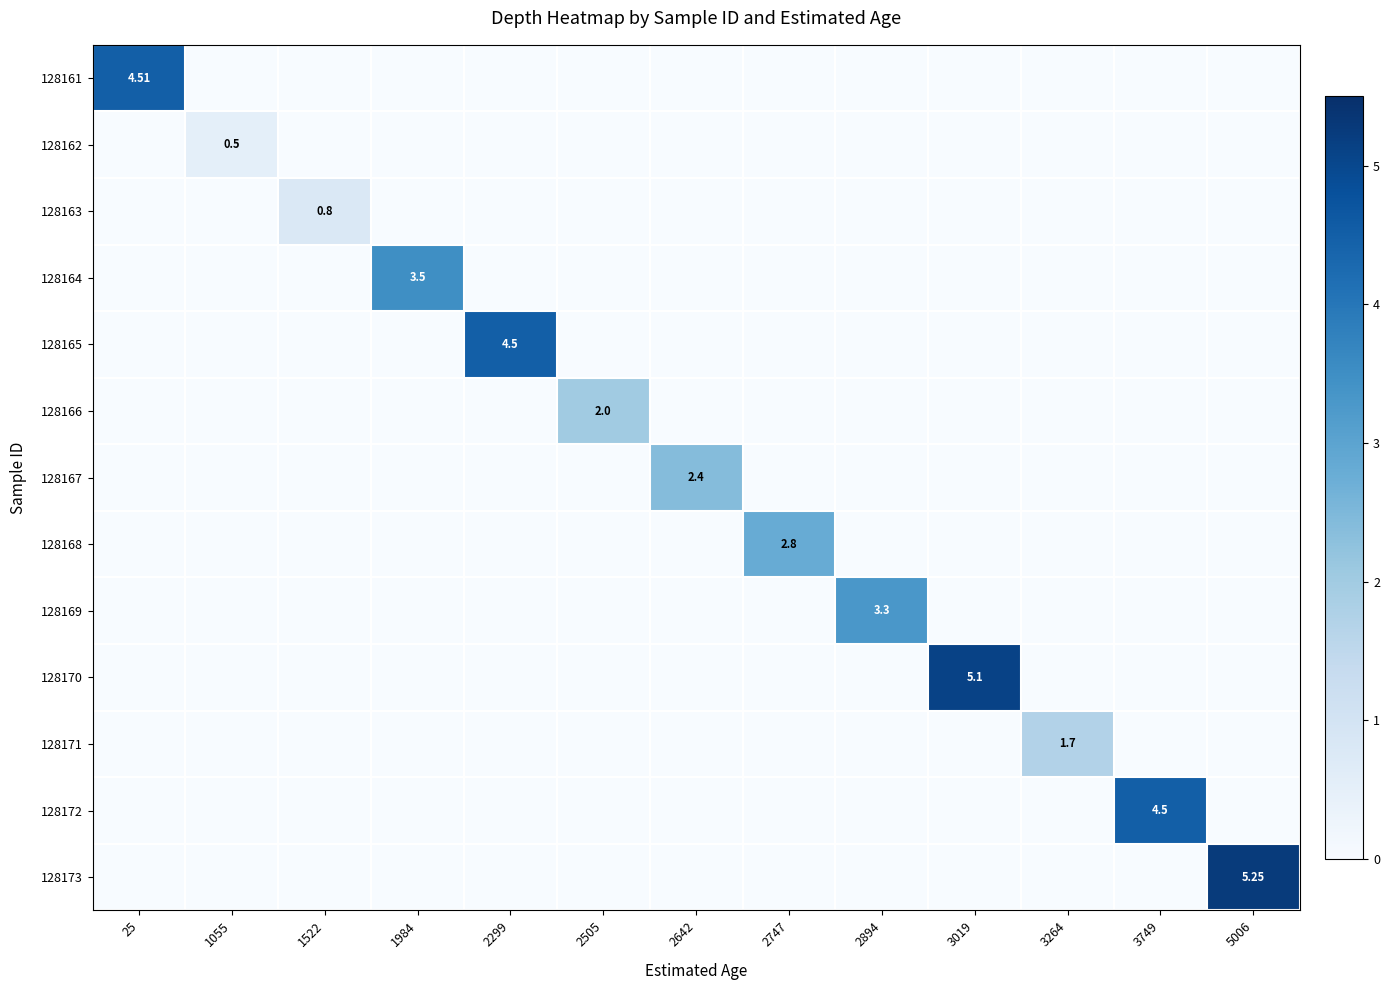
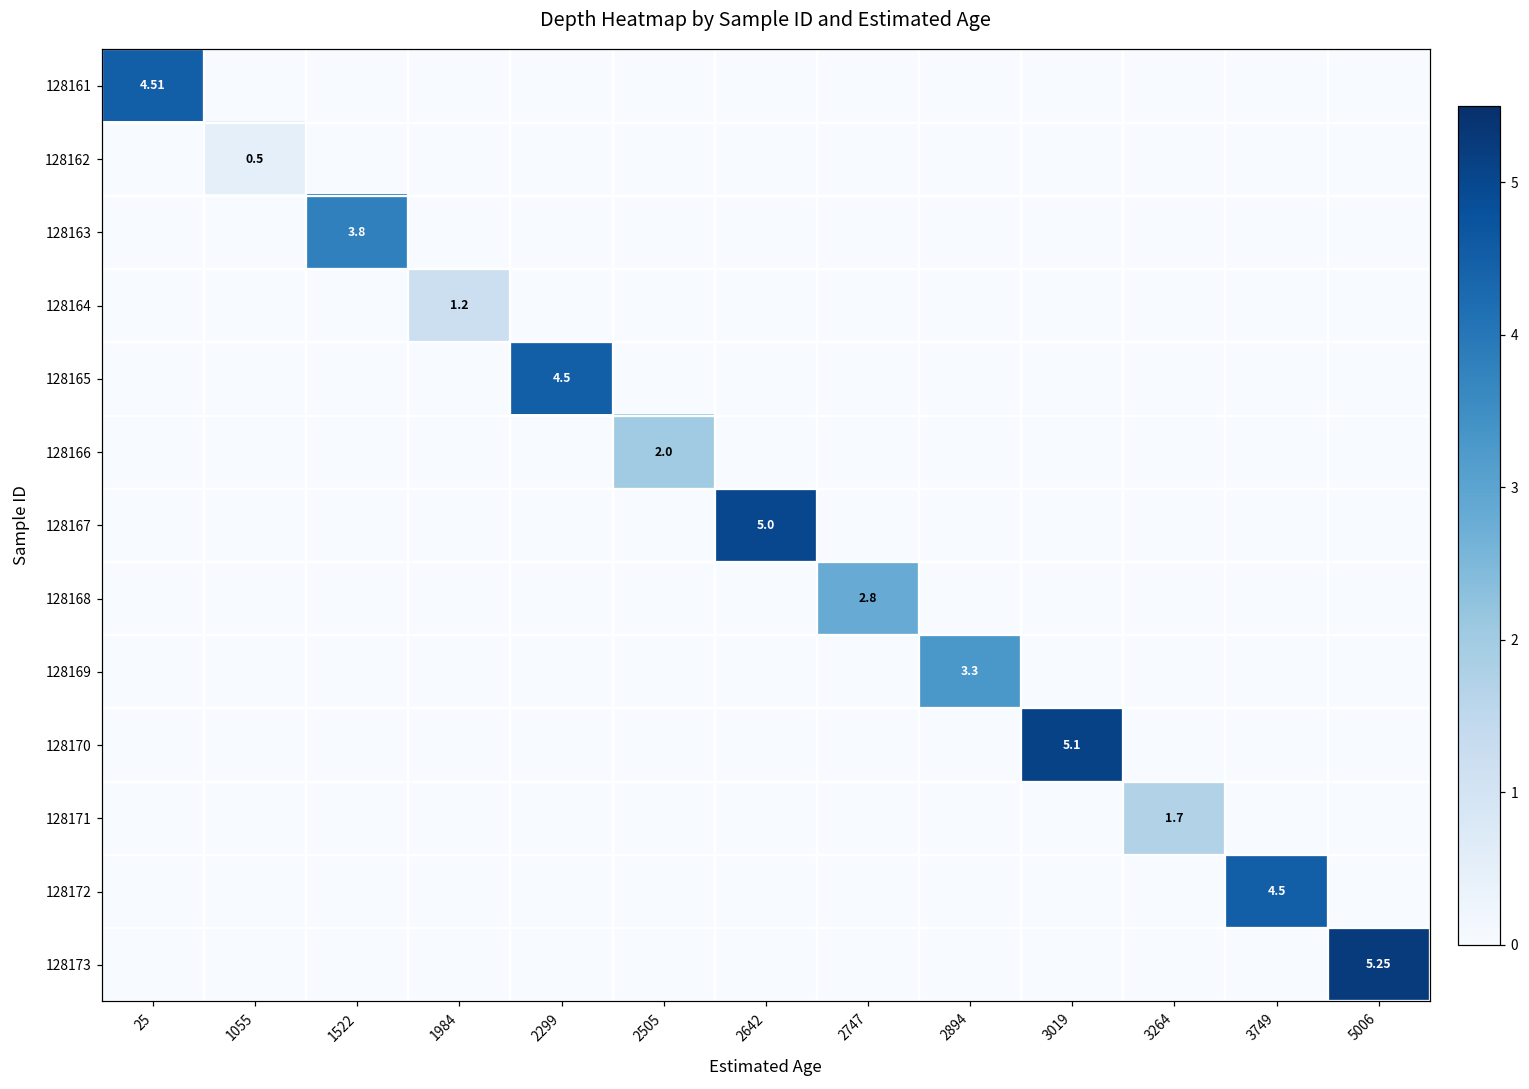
  {
    "128161": {
      "25": 4.51
    },
    "128162": {
      "1055": 0.5
    },
    "128163": {
-     "1522": 0.8
+     "1522": 3.8
    },
    "128164": {
-     "1984": 3.5
+     "1984": 1.2
    },
    "128165": {
      "2299": 4.5
    },
    "128166": {
      "2505": 2.0
    },
    "128167": {
-     "2642": 2.4
+     "2642": 5.0
    },
    "128168": {
      "2747": 2.8
    },
    "128169": {
      "2894": 3.3
    },
    "128170": {
      "3019": 5.1
    },
    "128171": {
      "3264": 1.7
    },
    "128172": {
      "3749": 4.5
    },
    "128173": {
      "5006": 5.25
    }
  }
